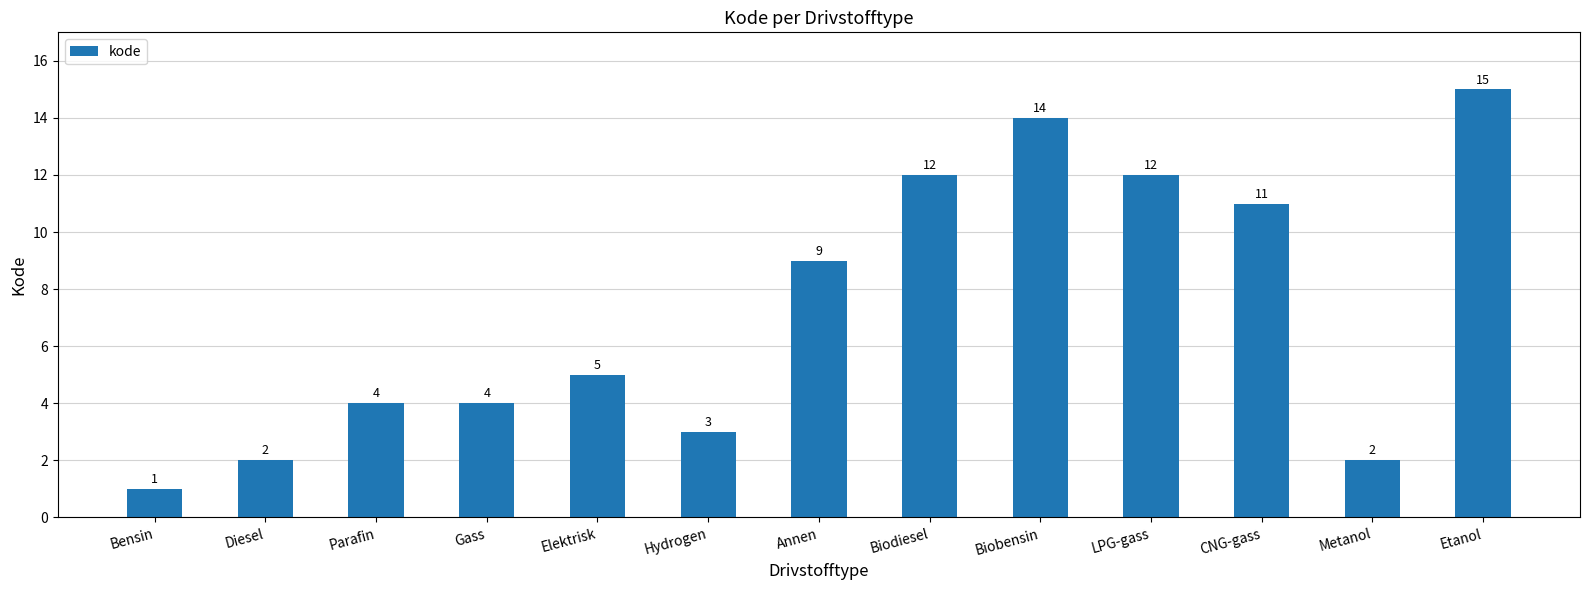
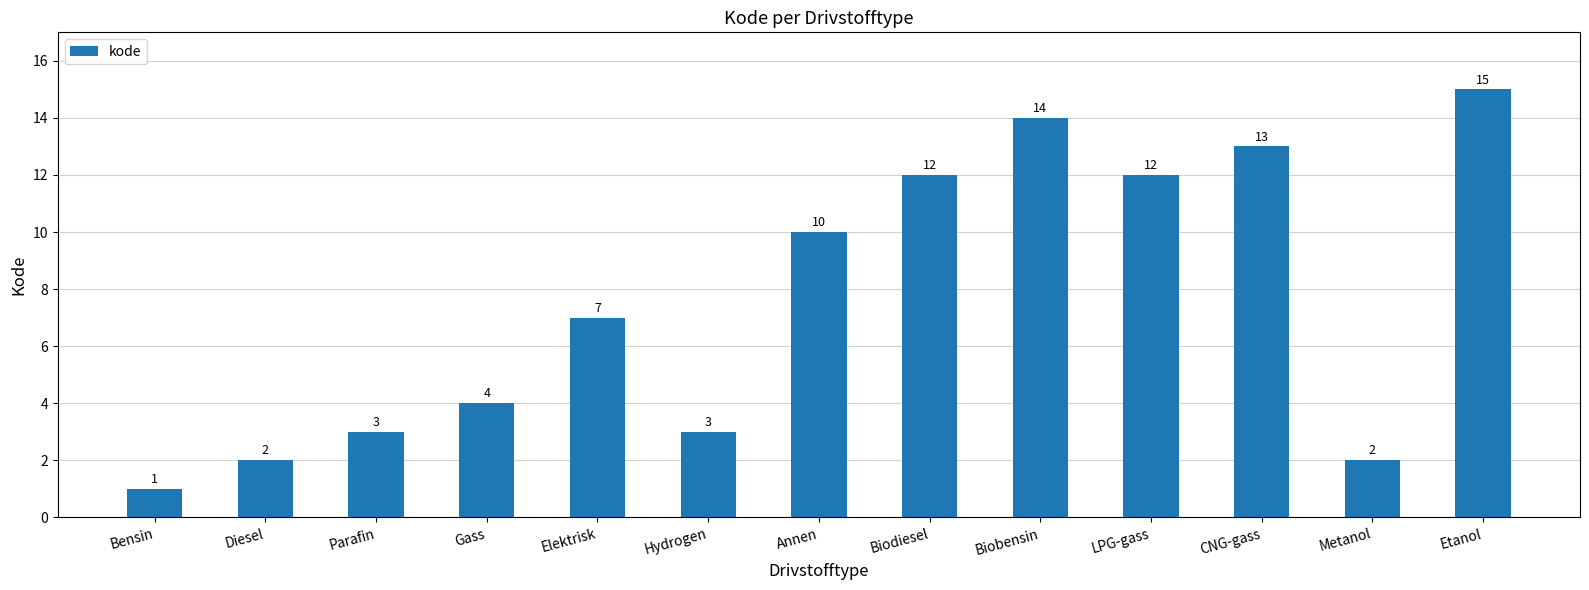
  {
    "Bensin": 1,
    "Diesel": 2,
-   "Parafin": 4,
+   "Parafin": 3,
    "Gass": 4,
-   "Elektrisk": 5,
+   "Elektrisk": 7,
    "Hydrogen": 3,
-   "Annen": 9,
+   "Annen": 10,
    "Biodiesel": 12,
    "Biobensin": 14,
    "LPG-gass": 12,
-   "CNG-gass": 11,
+   "CNG-gass": 13,
    "Metanol": 2,
    "Etanol": 15
  }
